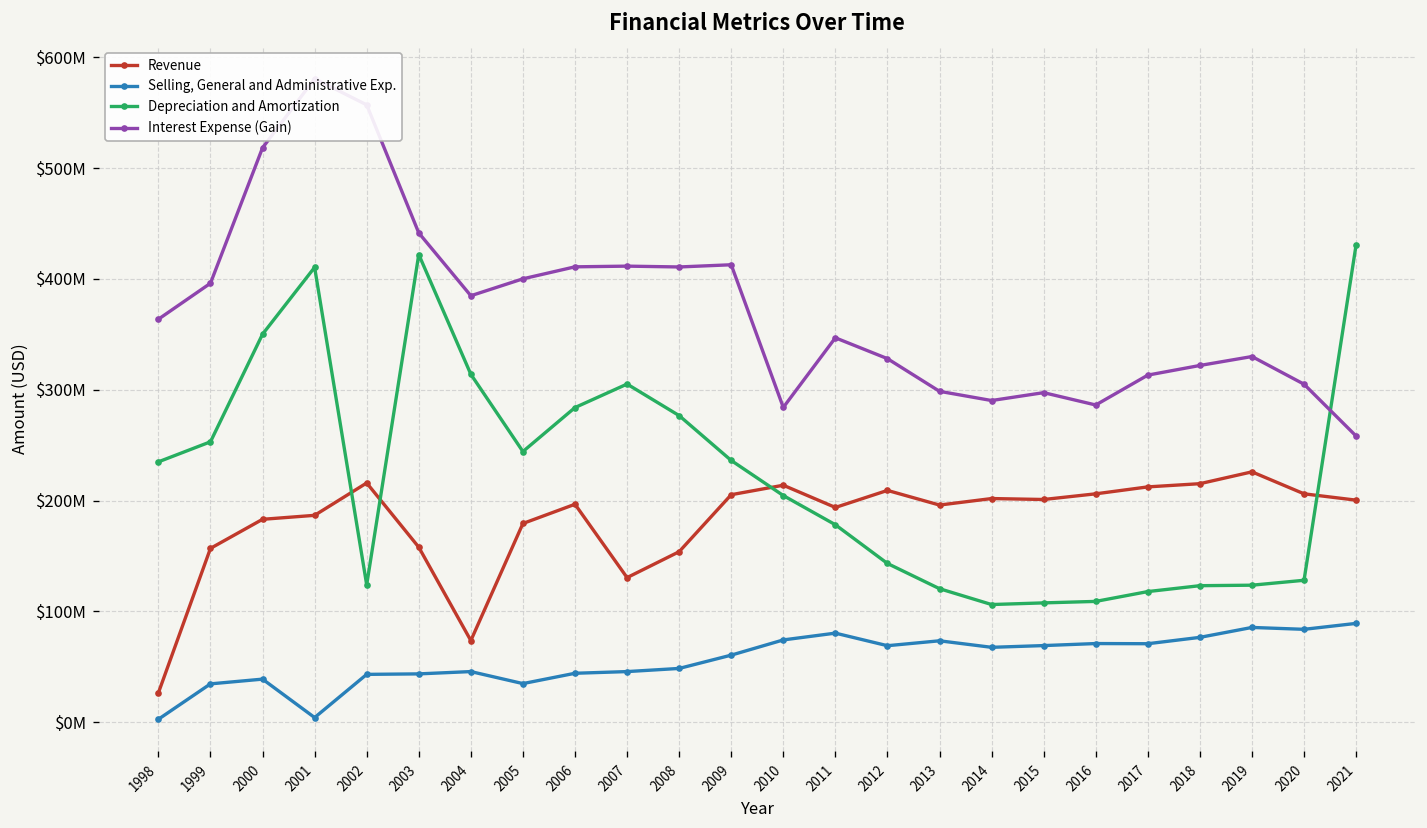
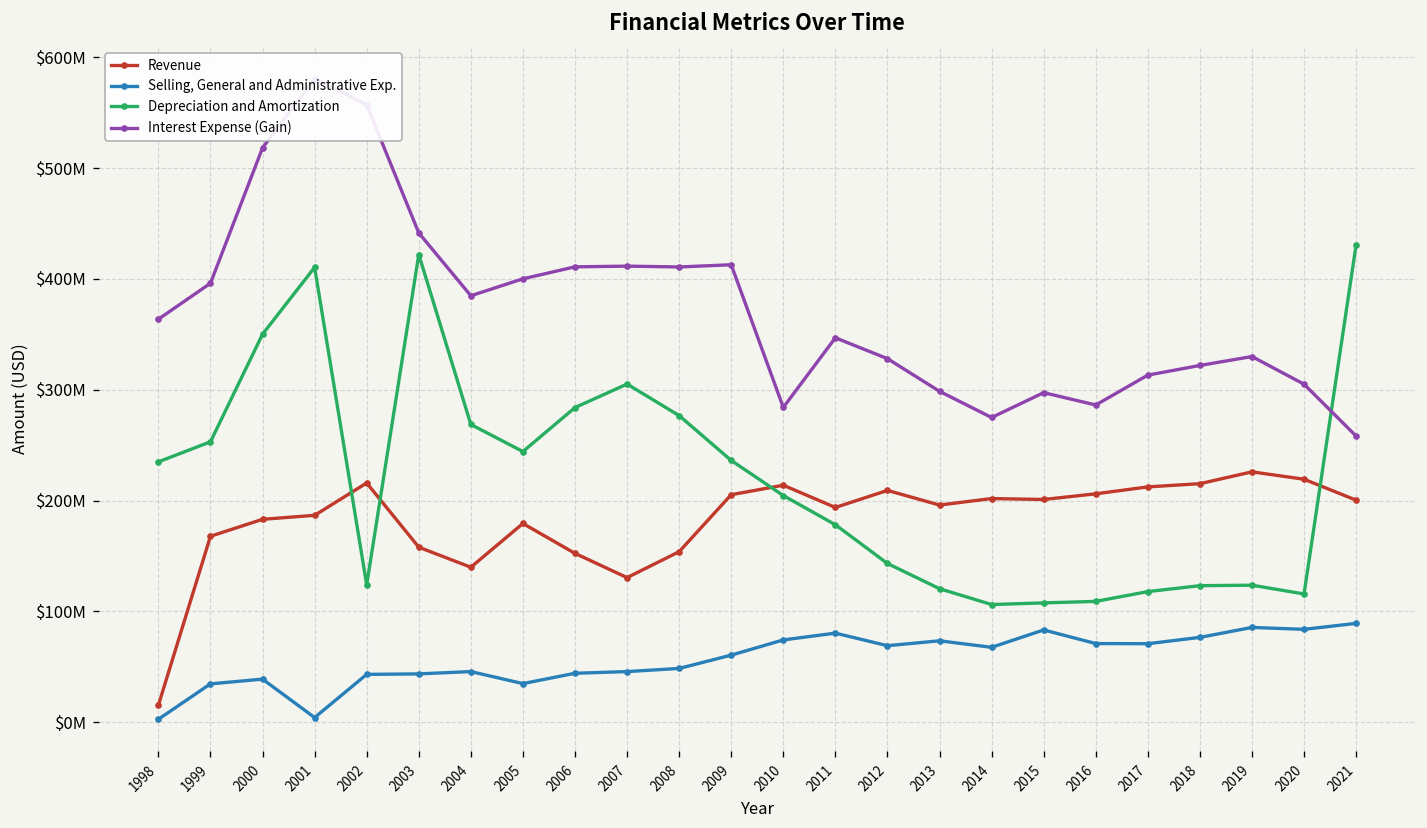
  {
    "Revenue": {
-     "1998": "$30000000",
-     "1999": "$160000000",
+     "1998": "$20000000",
+     "1999": "$170000000",
      "2000": "$180000000",
      "2001": "$190000000",
      "2002": "$220000000",
      "2003": "$160000000",
-     "2004": "$70000000",
+     "2004": "$140000000",
      "2005": "$180000000",
-     "2006": "$200000000",
+     "2006": "$150000000",
      "2007": "$130000000",
      "2008": "$150000000",
      "2009": "$210000000",
      "2010": "$210000000",
      "2011": "$190000000",
      "2012": "$210000000",
      "2013": "$200000000",
      "2014": "$200000000",
      "2015": "$200000000",
      "2016": "$210000000",
      "2017": "$210000000",
      "2018": "$220000000",
      "2019": "$230000000",
-     "2020": "$210000000",
+     "2020": "$220000000",
      "2021": "$200000000"
    },
    "Selling, General and Administrative Exp.": {
      "1998": "$0",
      "1999": "$30000000",
      "2000": "$40000000",
      "2001": "$0",
      "2002": "$40000000",
      "2003": "$40000000",
      "2004": "$50000000",
      "2005": "$30000000",
      "2006": "$40000000",
      "2007": "$50000000",
      "2008": "$50000000",
      "2009": "$60000000",
      "2010": "$70000000",
      "2011": "$80000000",
      "2012": "$70000000",
      "2013": "$70000000",
      "2014": "$70000000",
-     "2015": "$70000000",
+     "2015": "$80000000",
      "2016": "$70000000",
      "2017": "$70000000",
      "2018": "$80000000",
      "2019": "$90000000",
      "2020": "$80000000",
      "2021": "$90000000"
    },
    "Depreciation and Amortization": {
      "1998": "$230000000",
      "1999": "$250000000",
      "2000": "$350000000",
      "2001": "$410000000",
      "2002": "$120000000",
      "2003": "$420000000",
-     "2004": "$310000000",
+     "2004": "$270000000",
      "2005": "$240000000",
      "2006": "$280000000",
      "2007": "$310000000",
      "2008": "$280000000",
      "2009": "$240000000",
      "2010": "$200000000",
      "2011": "$180000000",
      "2012": "$140000000",
      "2013": "$120000000",
      "2014": "$110000000",
      "2015": "$110000000",
      "2016": "$110000000",
      "2017": "$120000000",
      "2018": "$120000000",
      "2019": "$120000000",
-     "2020": "$130000000",
+     "2020": "$120000000",
      "2021": "$430000000"
    },
    "Interest Expense (Gain)": {
      "1998": "$360000000",
      "1999": "$400000000",
      "2000": "$520000000",
      "2003": "$440000000",
      "2004": "$380000000",
      "2005": "$400000000",
      "2006": "$410000000",
      "2007": "$410000000",
      "2008": "$410000000",
      "2009": "$410000000",
      "2010": "$280000000",
      "2011": "$350000000",
      "2012": "$330000000",
      "2013": "$300000000",
-     "2014": "$290000000",
+     "2014": "$270000000",
      "2015": "$300000000",
      "2016": "$290000000",
      "2017": "$310000000",
      "2018": "$320000000",
      "2019": "$330000000",
      "2020": "$300000000",
      "2021": "$260000000"
    }
  }
